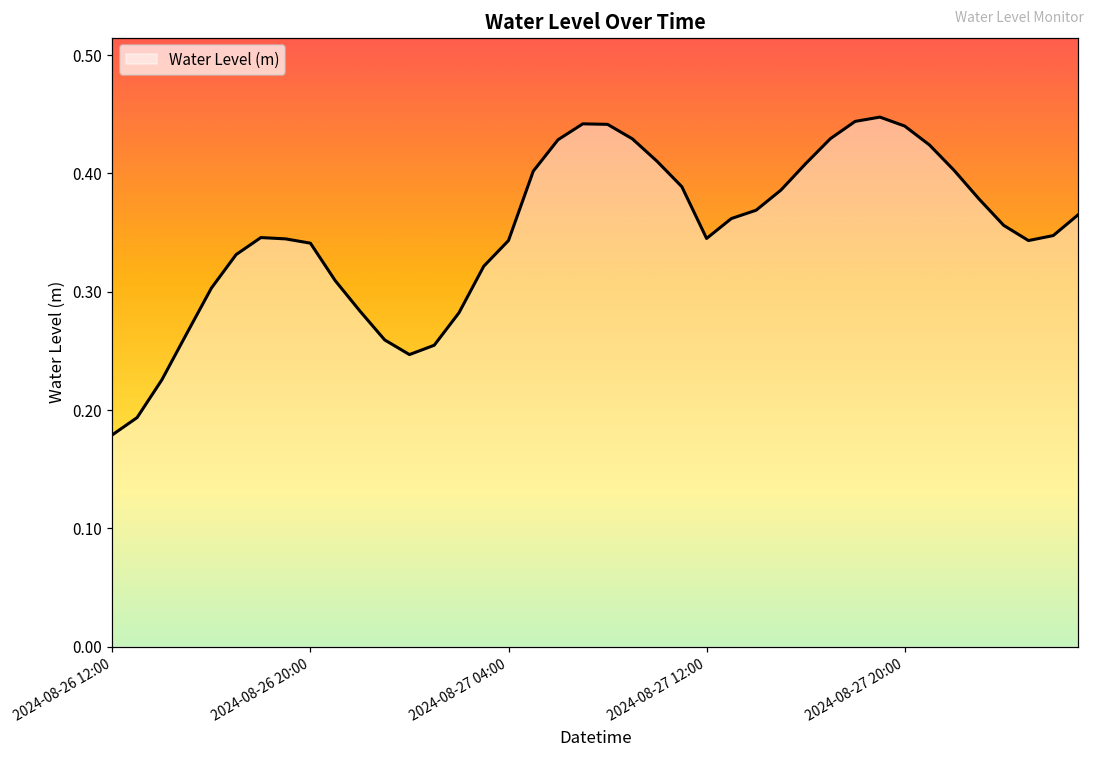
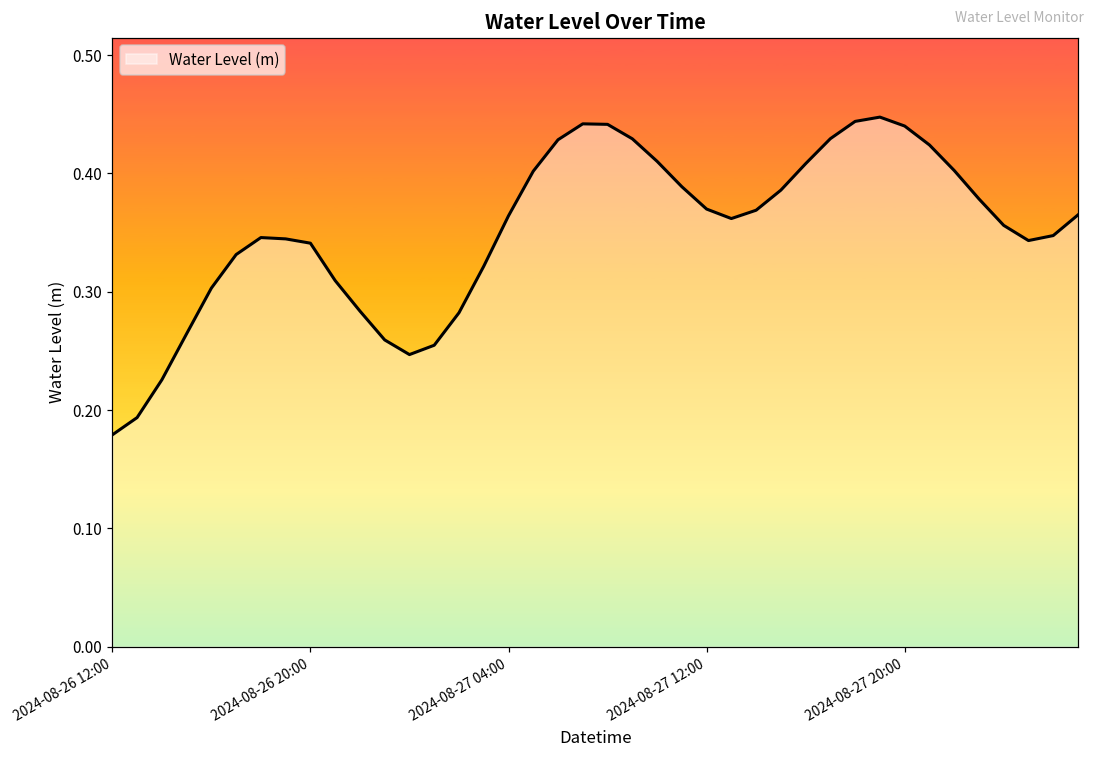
  {
    "2024-08-26 12:00": 0.179,
    "2024-08-26 20:00": 0.341,
-   "2024-08-27 04:00": 0.343,
-   "2024-08-27 12:00": 0.345,
+   "2024-08-27 04:00": 0.364,
+   "2024-08-27 12:00": 0.370,
    "2024-08-27 20:00": 0.440
  }
